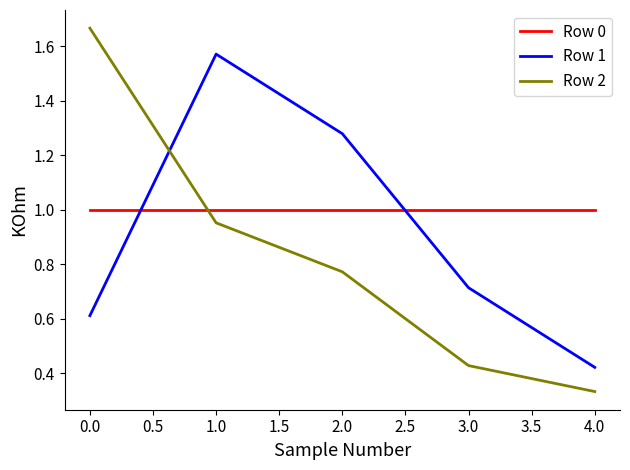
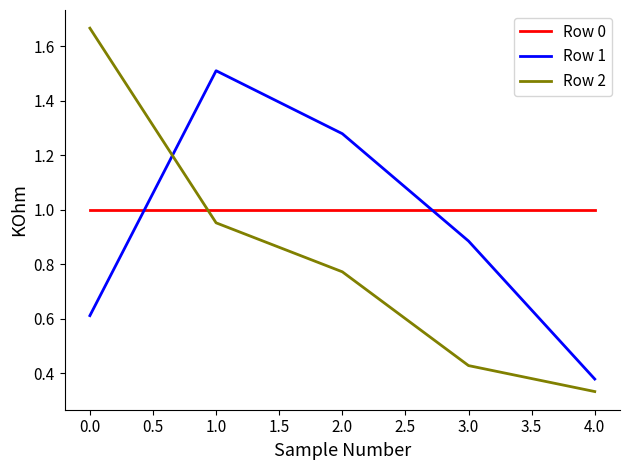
  {
    "Row 0": {
      "0.0": 1.00,
      "1.0": 1.00,
      "2.0": 1.00,
      "3.0": 1.00,
      "4.0": 1.00
    },
    "Row 1": {
      "0.0": 0.61,
-     "1.0": 1.57,
+     "1.0": 1.51,
      "2.0": 1.28,
-     "3.0": 0.71,
-     "4.0": 0.42
+     "3.0": 0.89,
+     "4.0": 0.38
    },
    "Row 2": {
      "0.0": 1.67,
      "1.0": 0.95,
      "2.0": 0.77,
      "3.0": 0.43,
      "4.0": 0.33
    }
  }
